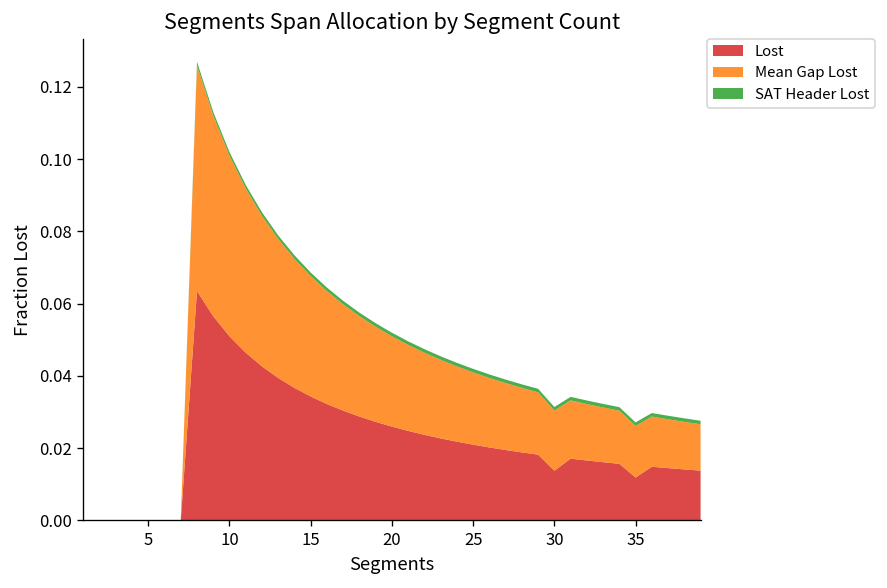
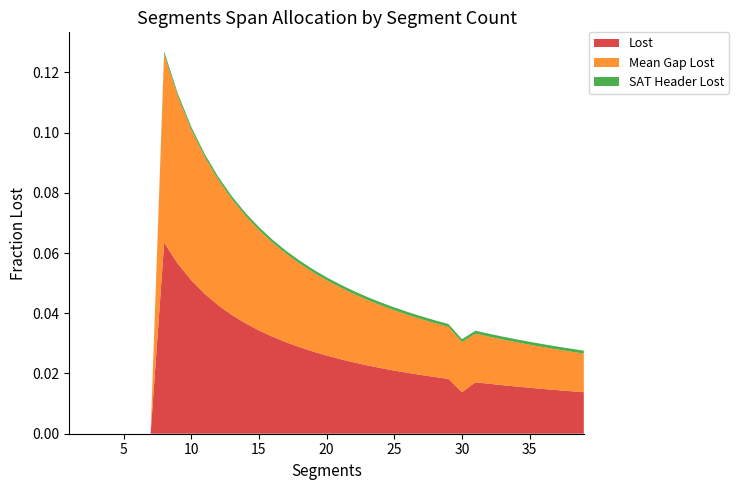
  {
    "Lost": {
      "10": 0.051,
      "15": 0.034,
      "20": 0.026,
      "25": 0.021,
      "30": 0.014,
-     "35": 0.012
+     "35": 0.015
    },
    "Mean Gap Lost": {
      "10": 0.050,
      "15": 0.033,
      "20": 0.025,
      "25": 0.020,
      "30": 0.017,
      "35": 0.014
    },
    "SAT Header Lost": {
      "10": 0.001,
      "15": 0.001,
      "20": 0.001,
      "25": 0.001,
      "30": 0.001,
      "35": 0.001
    }
  }
